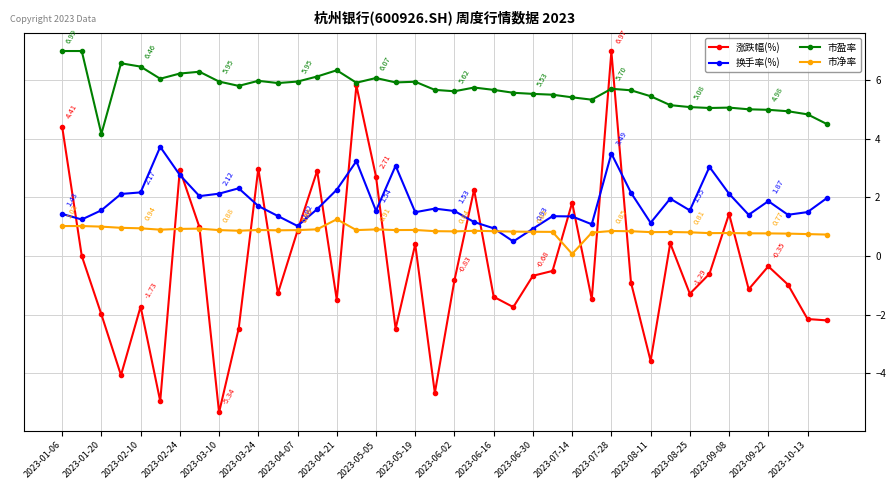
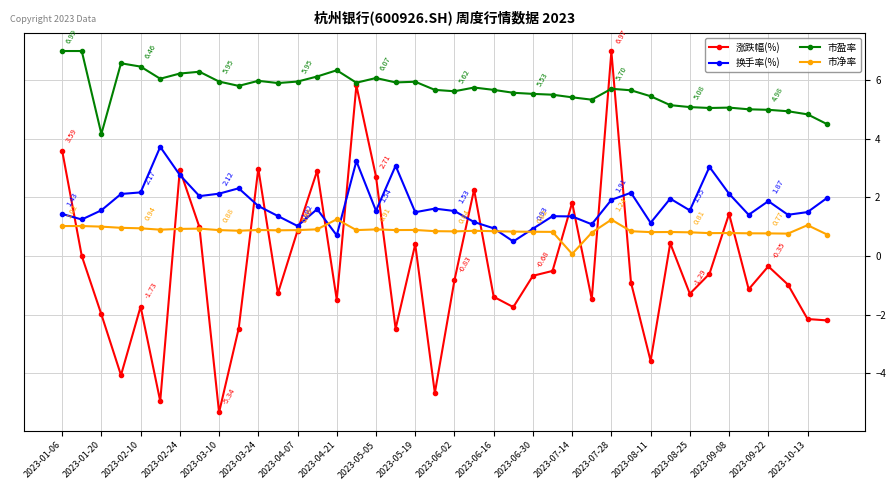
  {
    "涨跌幅(%)": {
-     "2023-01-06": 4.41,
+     "2023-01-06": 3.59,
      "2023-02-10": -1.73,
      "2023-03-10": -5.34,
      "2023-05-05": 2.71,
      "2023-06-02": -0.83,
      "2023-07-28": 6.97,
      "2023-09-22": -0.35
    },
    "换手率(%)": {
      "2023-02-10": 2.17,
      "2023-03-10": 2.12,
-     "2023-04-21": 2.3,
+     "2023-04-21": 0.7,
      "2023-05-05": 1.54,
      "2023-06-02": 1.53,
-     "2023-07-28": 3.49,
+     "2023-07-28": 1.91,
      "2023-08-25": 1.55,
      "2023-09-22": 1.87
    },
    "市盈率": {
      "2023-01-06": 6.99,
      "2023-02-10": 6.46,
      "2023-03-10": 5.95,
      "2023-04-07": 5.95,
      "2023-05-05": 6.07,
      "2023-06-02": 5.62,
      "2023-06-30": 5.53,
      "2023-07-28": 5.70,
      "2023-08-25": 5.08,
      "2023-09-22": 4.98
    },
    "市净率": {
      "2023-02-10": 0.94,
      "2023-03-10": 0.88,
      "2023-05-05": 0.91,
      "2023-06-02": 0.84,
-     "2023-07-28": 0.85,
+     "2023-07-28": 1.24,
      "2023-08-25": 0.81,
      "2023-09-22": 0.77,
-     "2023-10-13": 0.7
+     "2023-10-13": 1.0
    }
  }
